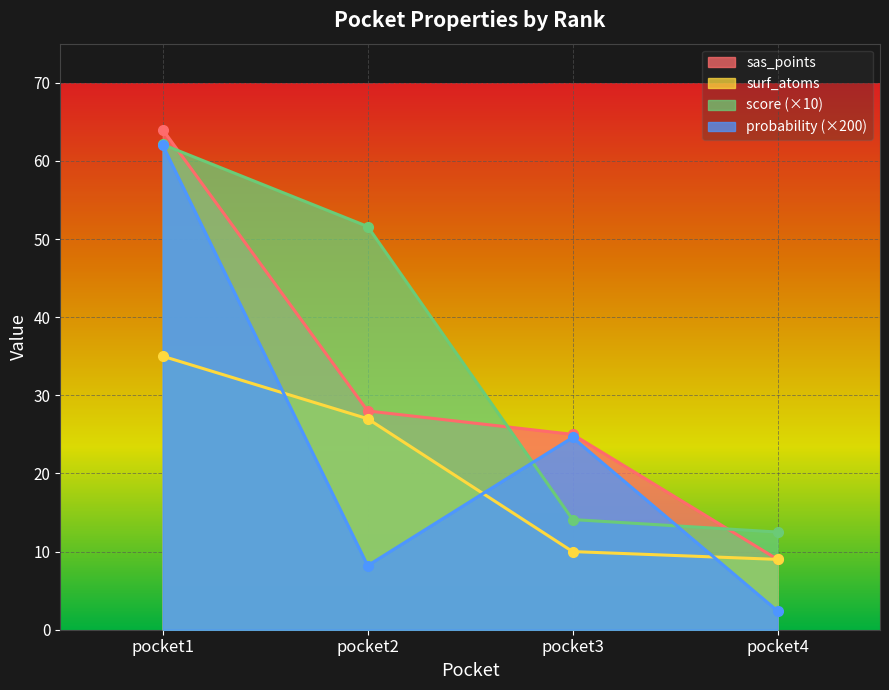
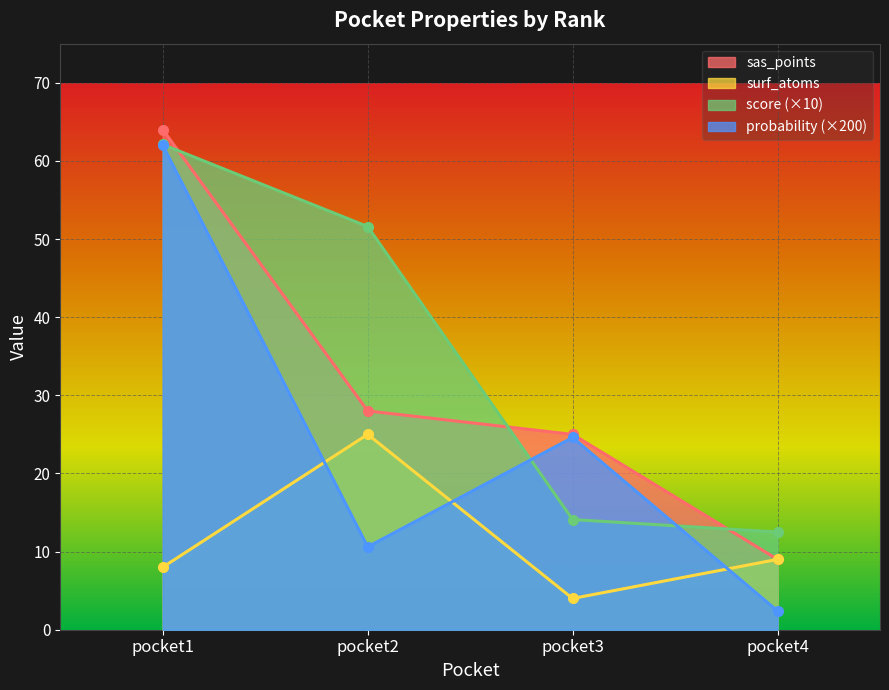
  {
    "sas_points": {
      "pocket1": 64,
      "pocket2": 28,
      "pocket3": 25
    },
    "surf_atoms": {
-     "pocket1": 35,
-     "pocket2": 27,
-     "pocket3": 10
+     "pocket1": 8,
+     "pocket2": 25,
+     "pocket3": 4
    },
    "score (×10)": {
      "pocket2": 52,
      "pocket3": 14,
      "pocket4": 13
    },
    "probability (×200)": {
-     "pocket2": 8,
+     "pocket2": 11,
      "pocket3": 25,
      "pocket4": 2
    }
  }
